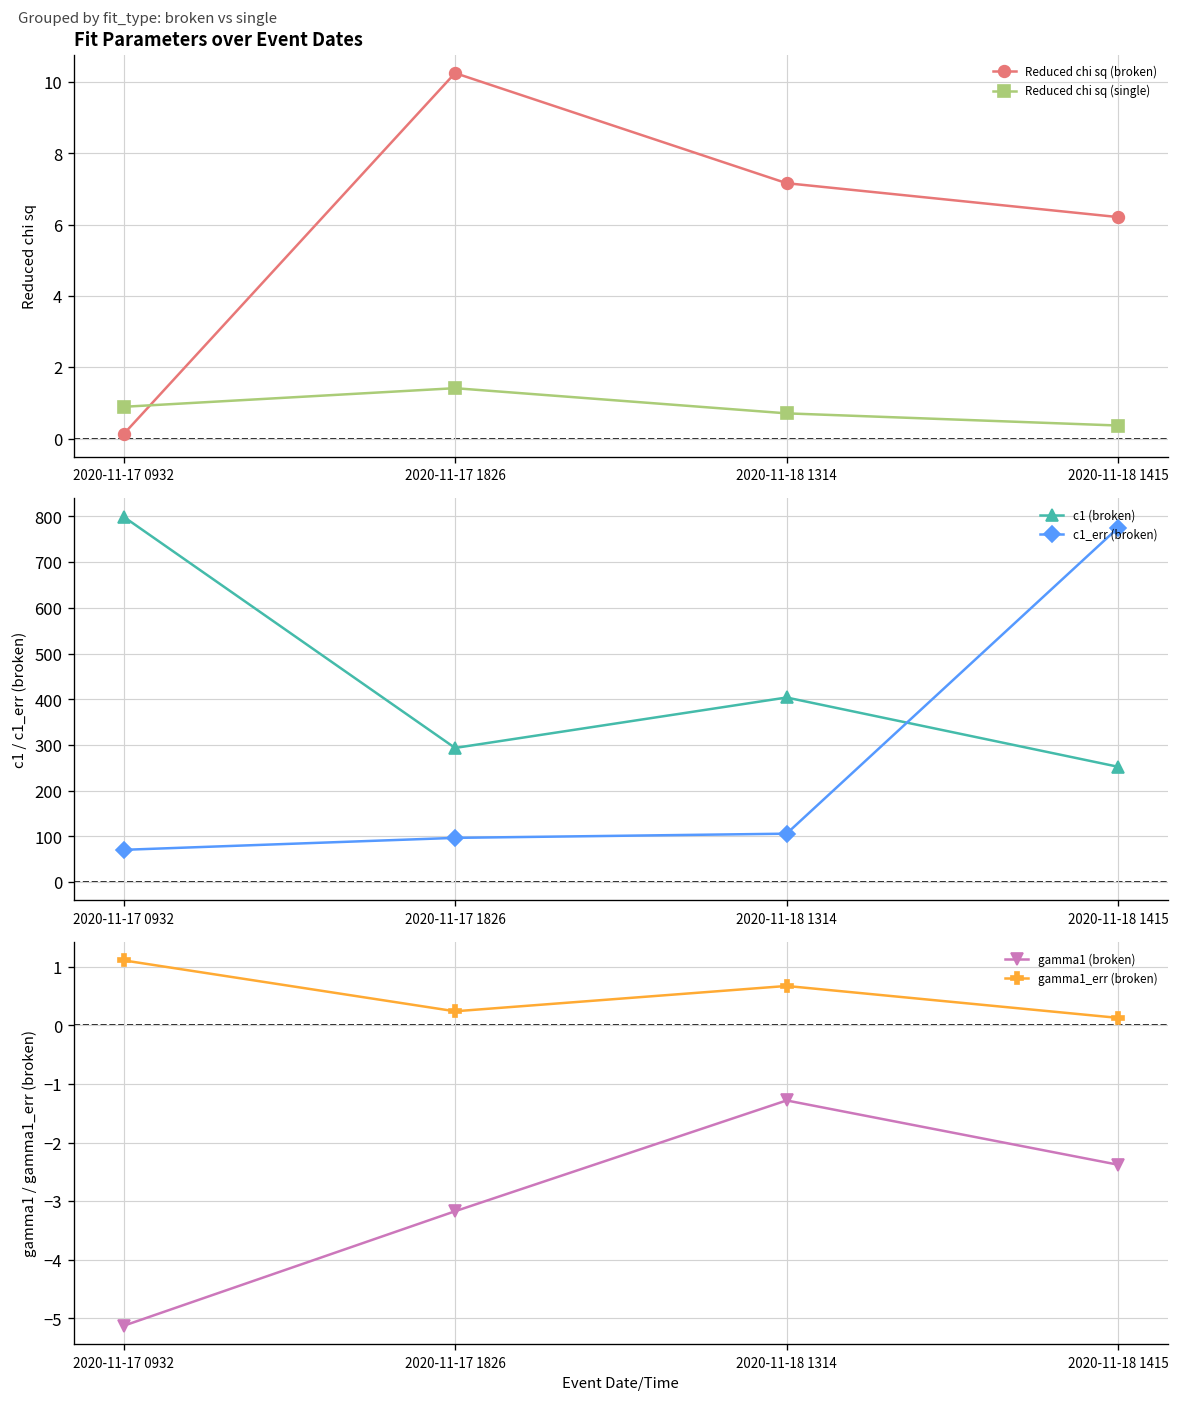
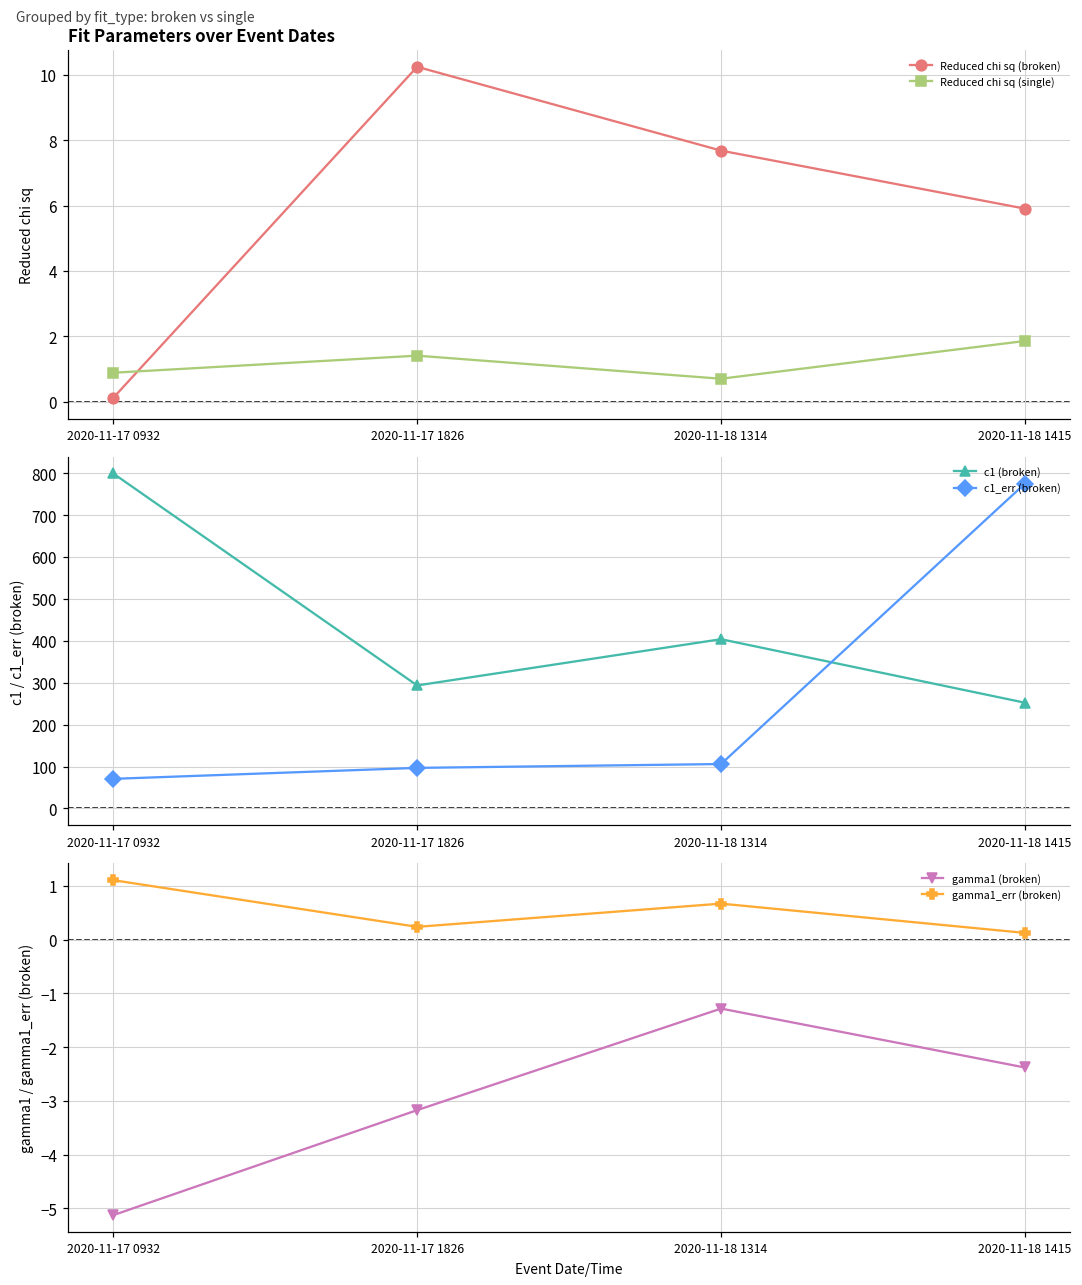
  {
    "Fit Parameters over Event Dates": {
      "Reduced chi sq (broken)": {
        "2020-11-17 0932": 0.1,
        "2020-11-17 1826": 10.2,
-       "2020-11-18 1314": 7.2,
-       "2020-11-18 1415": 6.2
+       "2020-11-18 1314": 7.7,
+       "2020-11-18 1415": 5.9
      },
      "Reduced chi sq (single)": {
        "2020-11-17 0932": 0.9,
        "2020-11-17 1826": 1.4,
        "2020-11-18 1314": 0.7,
-       "2020-11-18 1415": 0.4
+       "2020-11-18 1415": 1.9
      }
    }
  }
